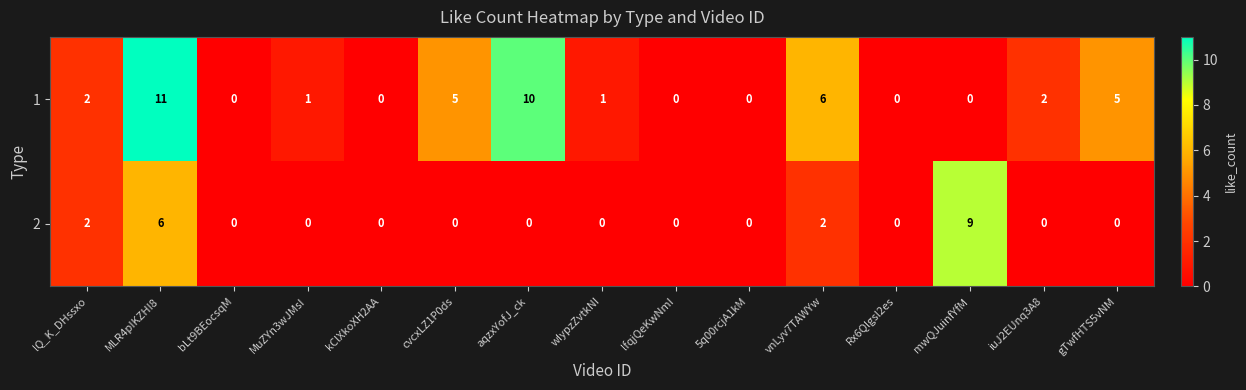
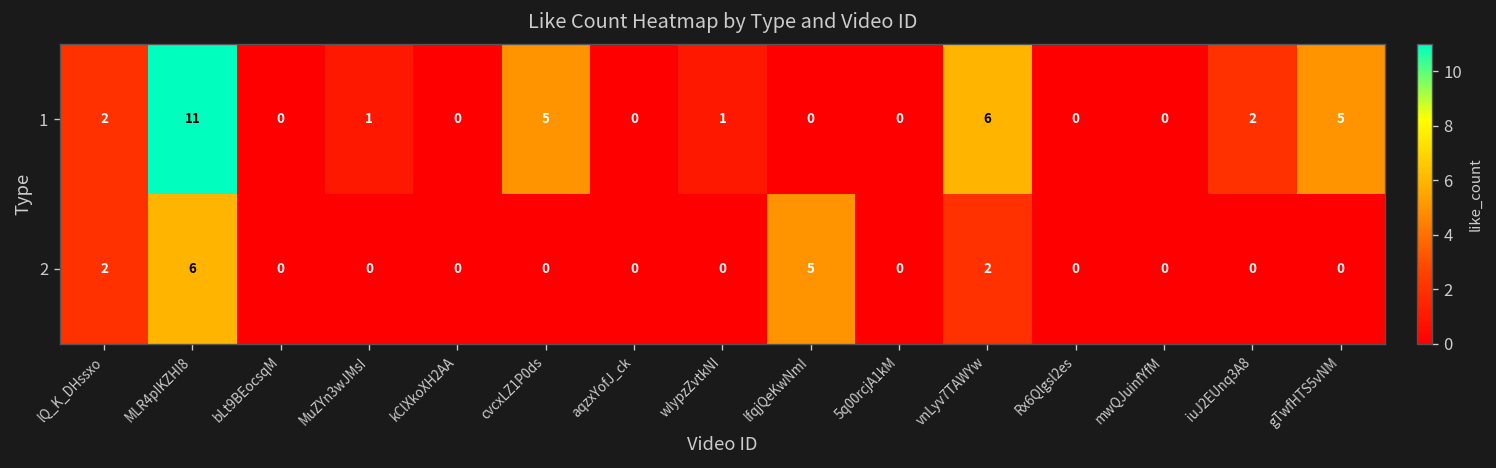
  {
    "1": {
      "lQ_K_DHssxo": 2,
      "MLR4pIKZHI8": 11,
      "bLt9BEocsqM": 0,
      "MuZYn3wJMsI": 1,
      "kClXkoXH2AA": 0,
      "cvcxLZ1P0ds": 5,
-     "aqzxYofJ_ck": 10,
+     "aqzxYofJ_ck": 0,
      "wIypzZvtkNI": 1,
      "lfqjQeKwNmI": 0,
      "5q00rcjA1kM": 0,
      "vnLyv7TAWYw": 6,
      "Rx6Qlgsl2es": 0,
      "mwQJuinfYfM": 0,
      "iuJ2EUnq3A8": 2,
      "gTwfHTS5vNM": 5
    },
    "2": {
      "lQ_K_DHssxo": 2,
      "MLR4pIKZHI8": 6,
      "bLt9BEocsqM": 0,
      "MuZYn3wJMsI": 0,
      "kClXkoXH2AA": 0,
      "cvcxLZ1P0ds": 0,
      "aqzxYofJ_ck": 0,
      "wIypzZvtkNI": 0,
-     "lfqjQeKwNmI": 0,
+     "lfqjQeKwNmI": 5,
      "5q00rcjA1kM": 0,
      "vnLyv7TAWYw": 2,
      "Rx6Qlgsl2es": 0,
-     "mwQJuinfYfM": 9,
+     "mwQJuinfYfM": 0,
      "iuJ2EUnq3A8": 0,
      "gTwfHTS5vNM": 0
    }
  }
